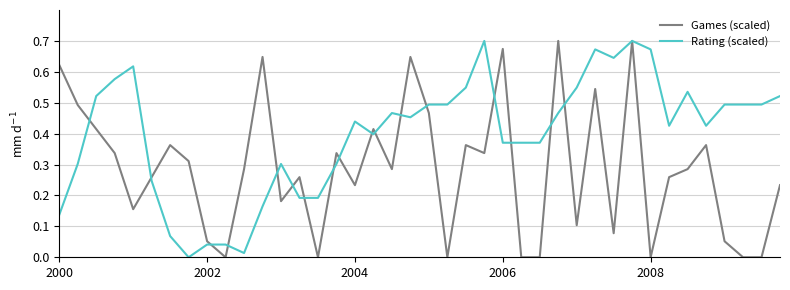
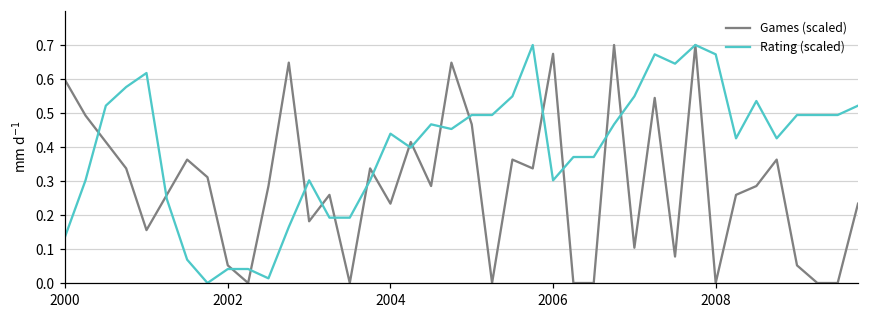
  {
    "Games (scaled)": {
-     "2000": 0.62,
+     "2000": 0.60,
      "2002": 0.05,
      "2004": 0.23,
      "2006": 0.67,
      "2008": 0.00
    },
    "Rating (scaled)": {
      "2000": 0.14,
      "2002": 0.04,
      "2004": 0.44,
-     "2006": 0.37,
+     "2006": 0.30,
      "2008": 0.67
    }
  }
